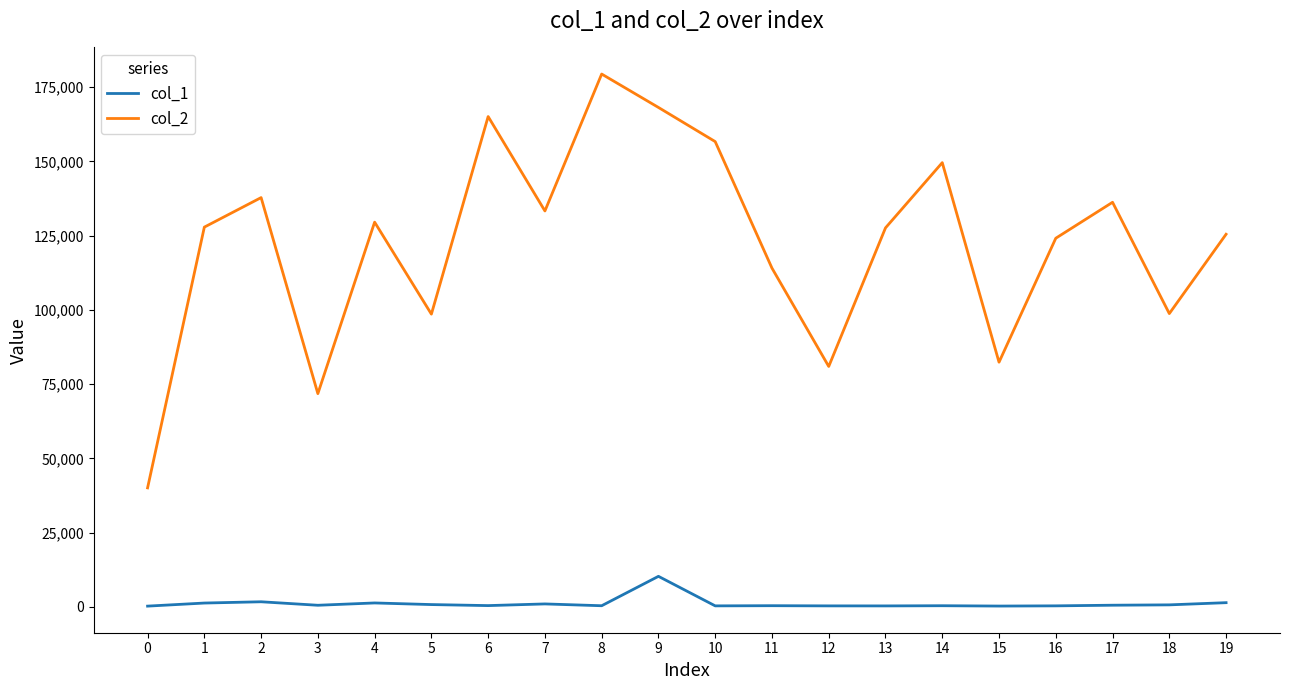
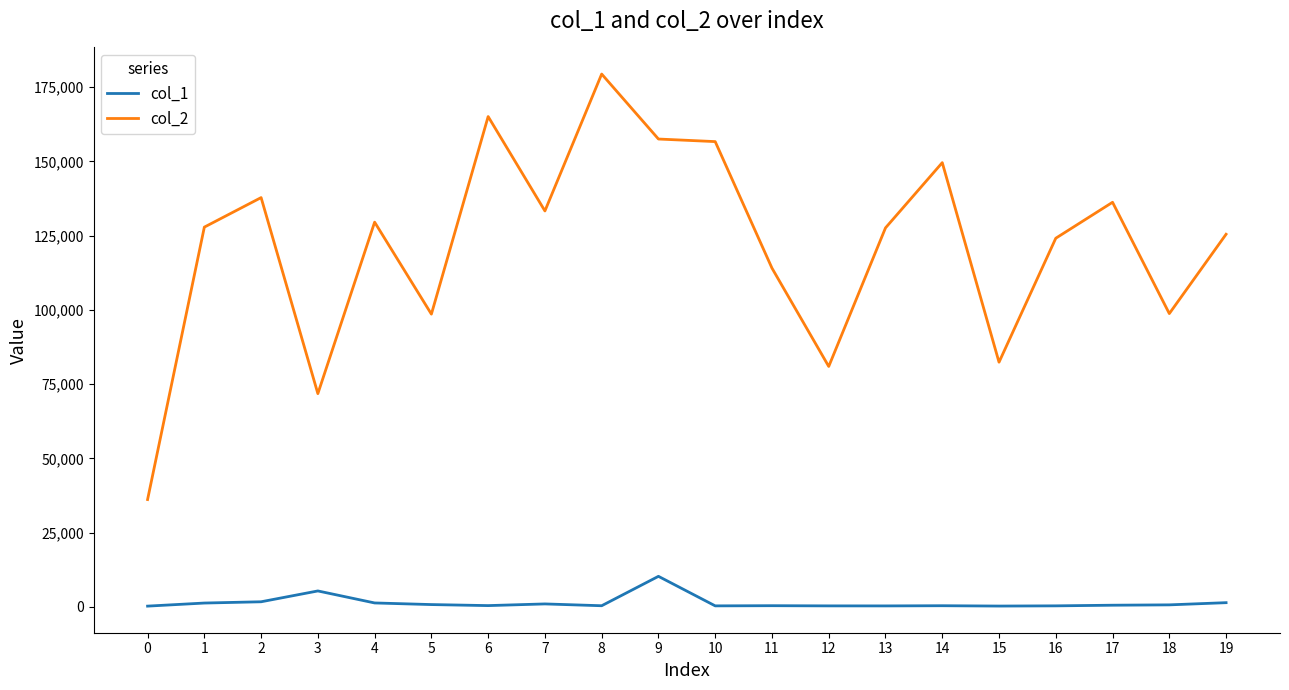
  {
    "col_1": {
      "0": "0",
      "1": "1,000",
      "2": "2,000",
-     "3": "1,000",
+     "3": "5,000",
      "4": "1,000",
      "5": "1,000",
      "6": "0",
      "7": "1,000",
      "8": "0",
      "9": "10,000",
      "10": "0",
      "11": "0",
      "12": "0",
      "13": "0",
      "14": "0",
      "15": "0",
      "16": "0",
      "17": "1,000",
      "18": "1,000",
      "19": "1,000"
    },
    "col_2": {
-     "0": "40,000",
+     "0": "36,000",
      "1": "128,000",
      "2": "138,000",
      "3": "72,000",
      "4": "130,000",
      "5": "99,000",
      "6": "165,000",
      "7": "133,000",
      "8": "179,000",
-     "9": "168,000",
+     "9": "158,000",
      "10": "157,000",
      "11": "114,000",
      "12": "81,000",
      "13": "128,000",
      "14": "150,000",
      "15": "82,000",
      "16": "124,000",
      "17": "136,000",
      "18": "99,000",
      "19": "125,000"
    }
  }
